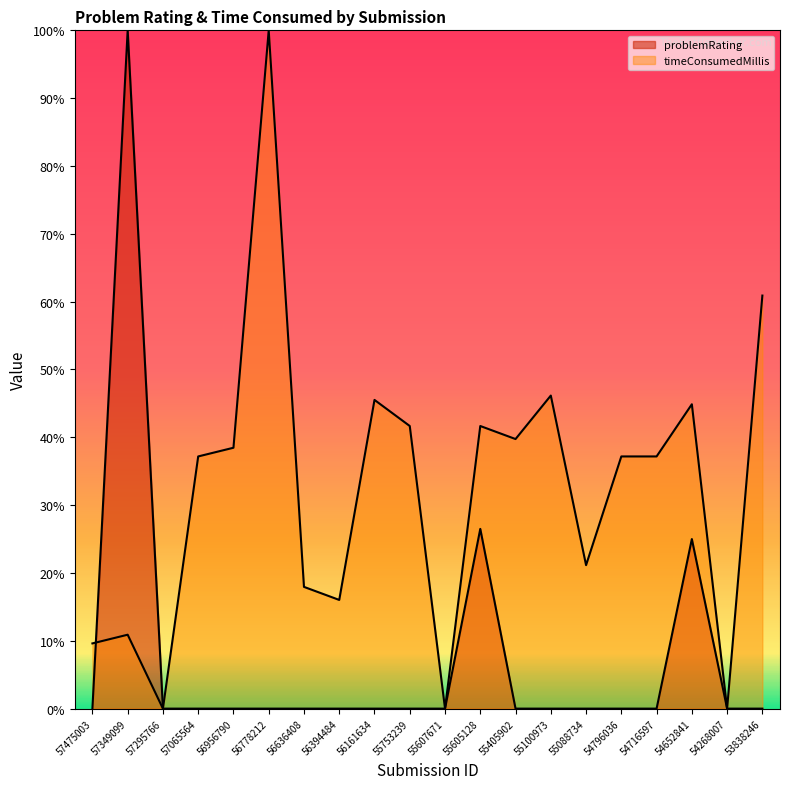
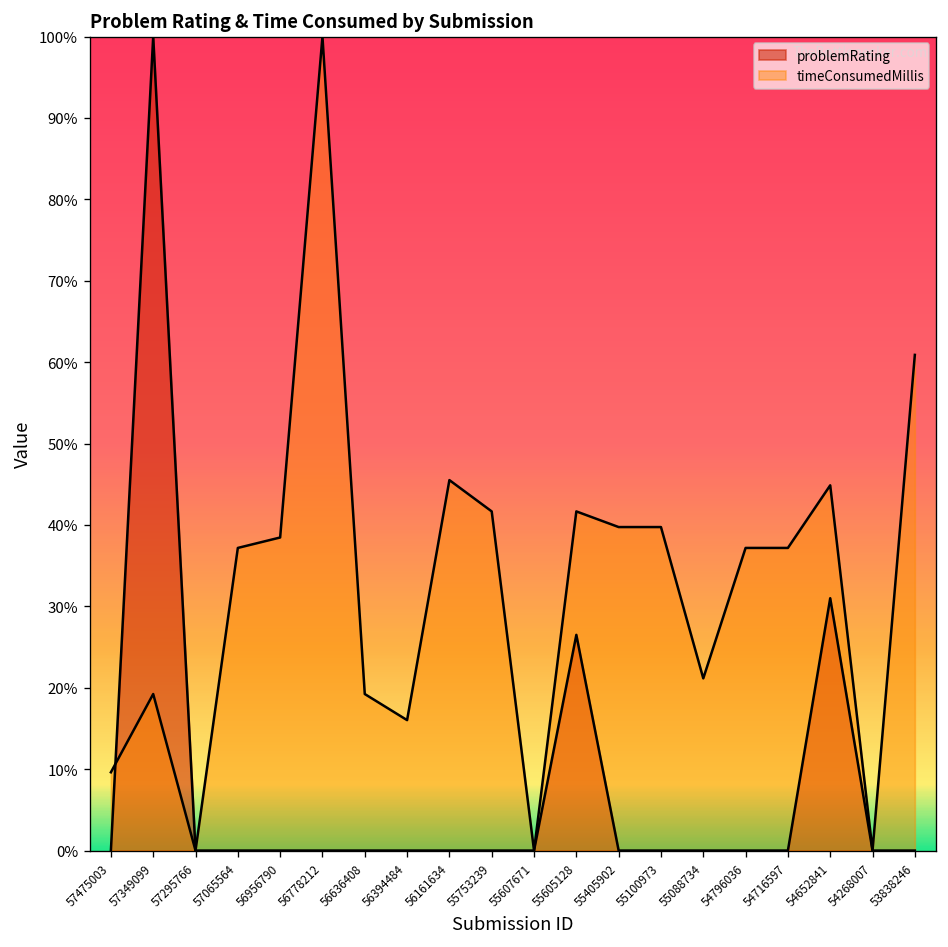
  {
    "problemRating": {
      "57475003": "0%",
      "57349099": "100%",
      "57065564": "0%",
      "56956790": "0%",
      "56778212": "0%",
      "56636408": "0%",
      "56394484": "0%",
      "56161634": "0%",
      "55753239": "0%",
      "55605128": "27%",
      "55405902": "0%",
      "55100973": "0%",
      "55088734": "0%",
      "54796036": "0%",
      "54716597": "0%",
-     "54652841": "25%",
+     "54652841": "31%",
      "53838246": "0%"
    },
    "timeConsumedMillis": {
      "57475003": "10%",
-     "57349099": "11%",
+     "57349099": "19%",
      "57065564": "37%",
      "56956790": "38%",
      "56778212": "100%",
-     "56636408": "18%",
+     "56636408": "19%",
      "56394484": "16%",
      "56161634": "46%",
      "55753239": "42%",
      "55605128": "42%",
      "55405902": "40%",
-     "55100973": "46%",
+     "55100973": "40%",
      "55088734": "21%",
      "54796036": "37%",
      "54716597": "37%",
      "54652841": "45%",
      "53838246": "61%"
    }
  }
